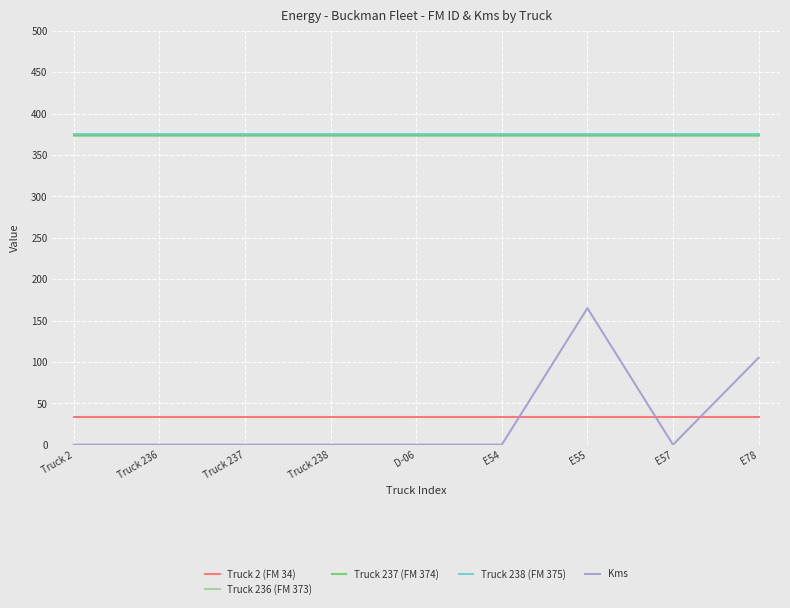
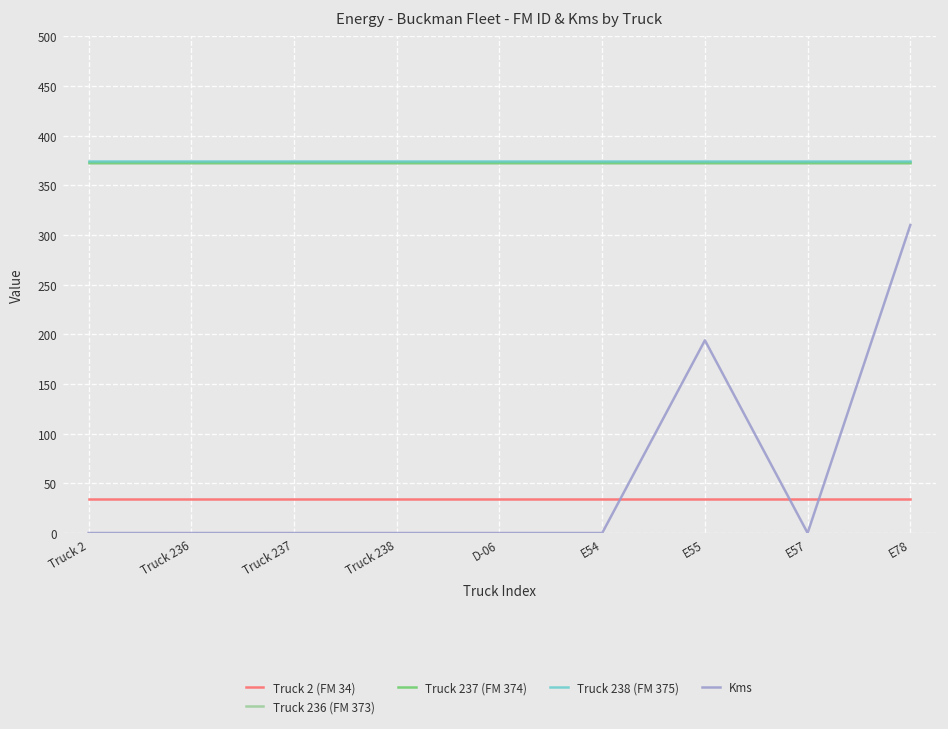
  {
    "Truck 2 (FM 34)": {
      "Truck 2": 30,
      "Truck 236": 30,
      "Truck 237": 30,
      "Truck 238": 30,
      "D-06": 30,
      "E54": 30,
      "E55": 30,
      "E57": 30,
      "E78": 30
    },
    "Kms": {
      "Truck 2": 0,
      "Truck 236": 0,
      "Truck 237": 0,
      "Truck 238": 0,
      "D-06": 0,
      "E54": 0,
-     "E55": 170,
+     "E55": 190,
      "E57": 0,
-     "E78": 110
+     "E78": 310
    }
  }
